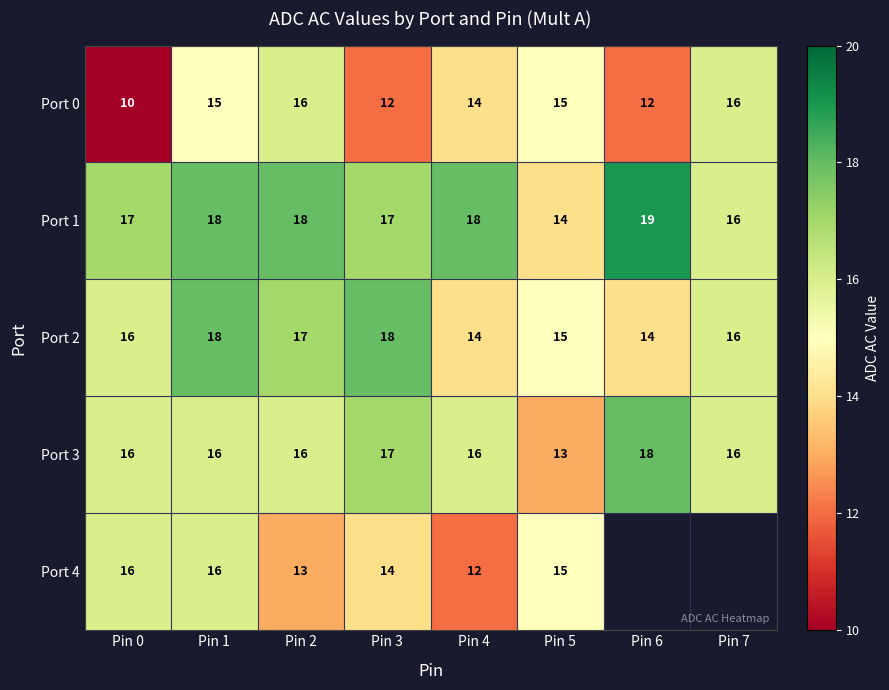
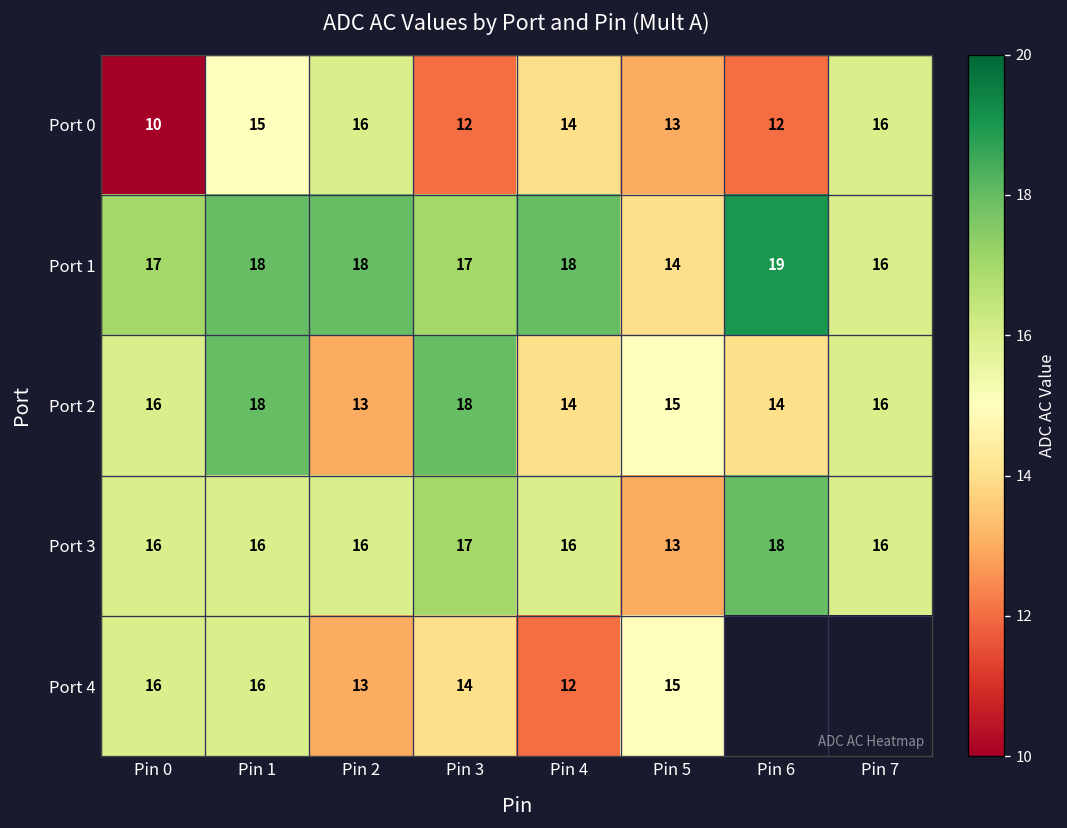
  {
    "Port 0": {
      "Pin 0": 10,
      "Pin 1": 15,
      "Pin 2": 16,
      "Pin 3": 12,
      "Pin 4": 14,
-     "Pin 5": 15,
+     "Pin 5": 13,
      "Pin 6": 12,
      "Pin 7": 16
    },
    "Port 1": {
      "Pin 0": 17,
      "Pin 1": 18,
      "Pin 2": 18,
      "Pin 3": 17,
      "Pin 4": 18,
      "Pin 5": 14,
      "Pin 6": 19,
      "Pin 7": 16
    },
    "Port 2": {
      "Pin 0": 16,
      "Pin 1": 18,
-     "Pin 2": 17,
+     "Pin 2": 13,
      "Pin 3": 18,
      "Pin 4": 14,
      "Pin 5": 15,
      "Pin 6": 14,
      "Pin 7": 16
    },
    "Port 3": {
      "Pin 0": 16,
      "Pin 1": 16,
      "Pin 2": 16,
      "Pin 3": 17,
      "Pin 4": 16,
      "Pin 5": 13,
      "Pin 6": 18,
      "Pin 7": 16
    },
    "Port 4": {
      "Pin 0": 16,
      "Pin 1": 16,
      "Pin 2": 13,
      "Pin 3": 14,
      "Pin 4": 12,
      "Pin 5": 15
    }
  }
